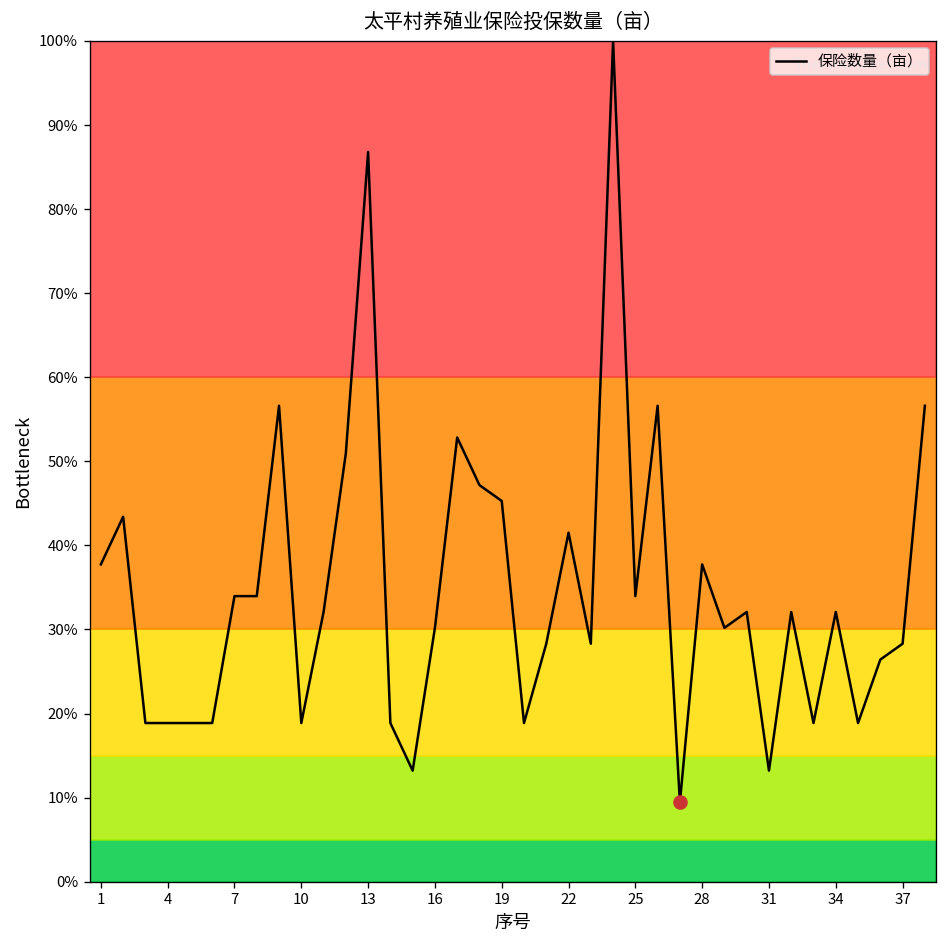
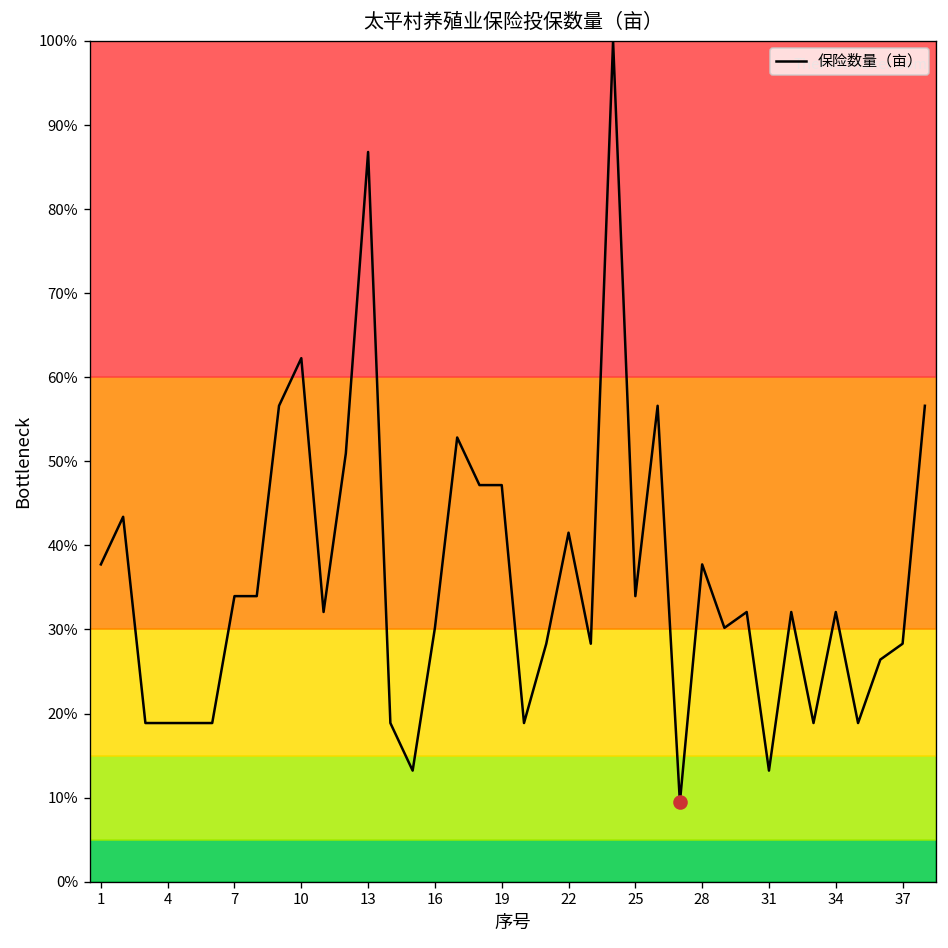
  {
    "保险数量（亩）": {
      "1": "38%",
      "4": "19%",
      "7": "34%",
-     "10": "19%",
+     "10": "62%",
      "13": "87%",
      "16": "30%",
-     "19": "45%",
+     "19": "47%",
      "22": "42%",
      "25": "34%",
      "28": "38%",
      "31": "13%",
      "34": "32%",
      "37": "28%"
    }
  }
